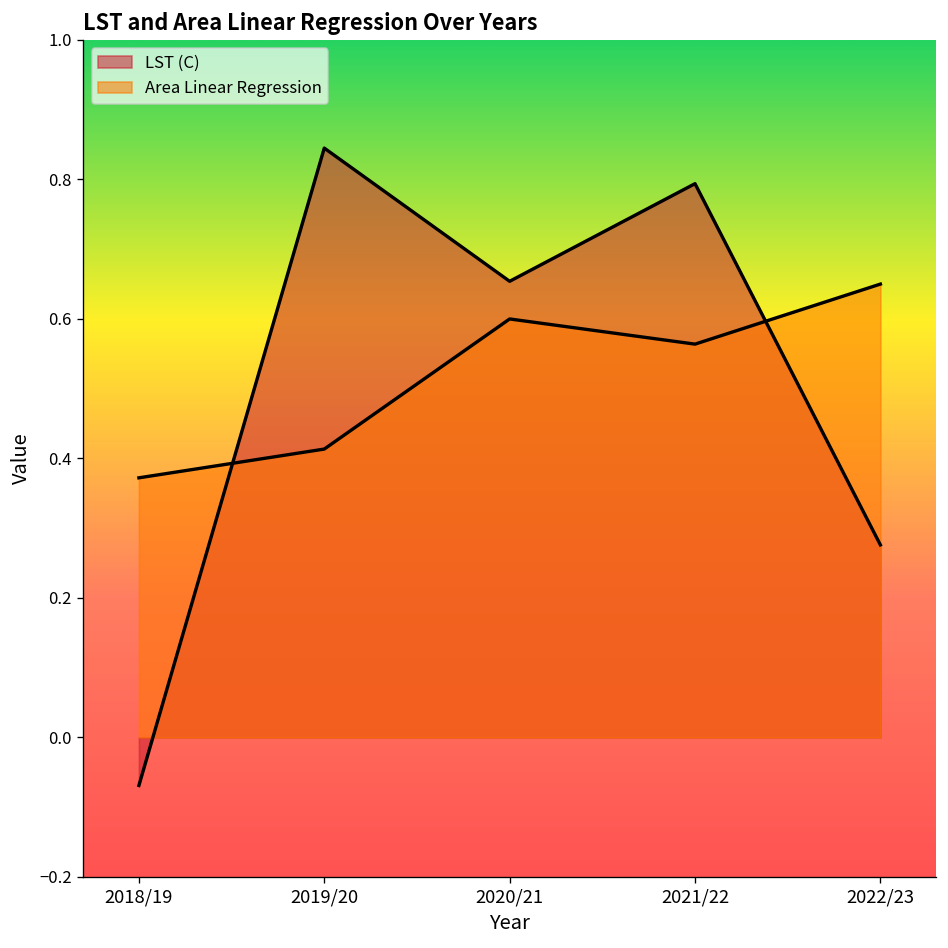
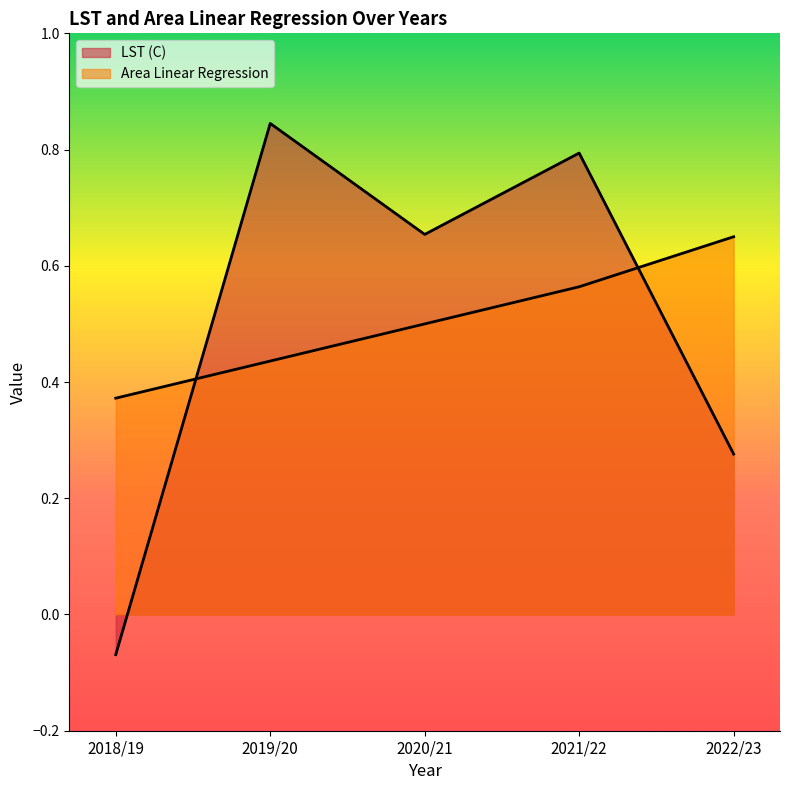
  {
    "Area Linear Regression": {
      "2018/19": 0.37,
-     "2019/20": 0.41,
-     "2020/21": 0.6,
+     "2019/20": 0.44,
+     "2020/21": 0.5,
      "2021/22": 0.56,
      "2022/23": 0.65
    }
  }
